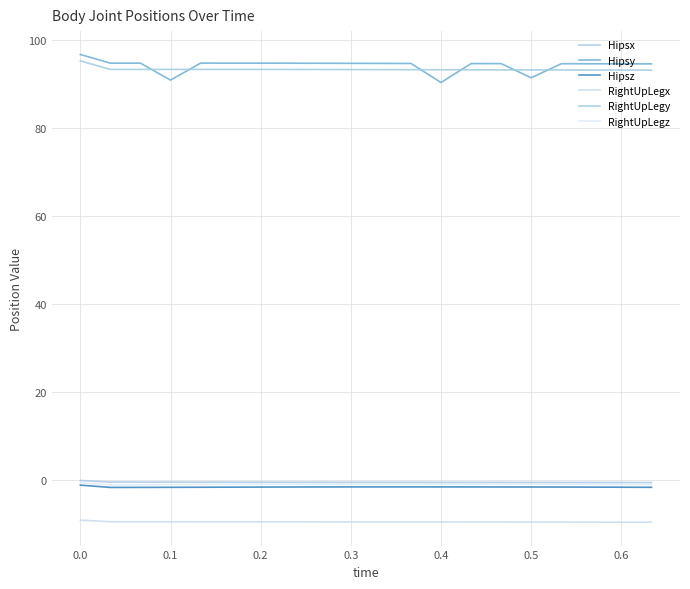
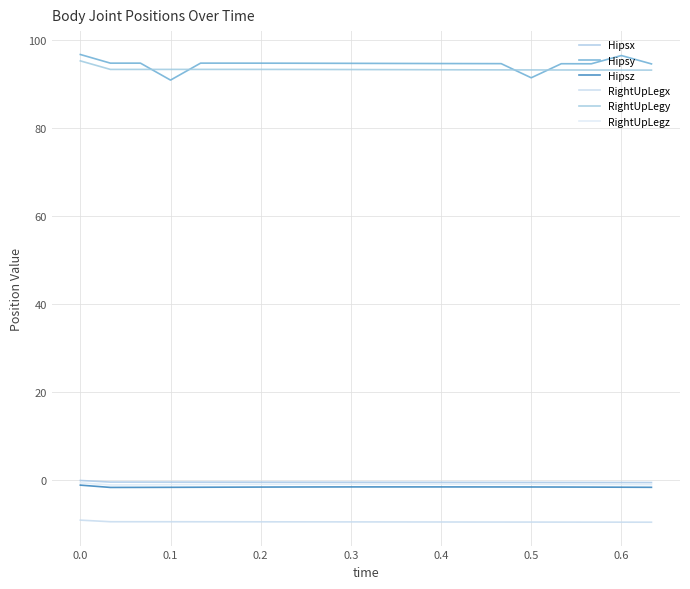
  {
    "Hipsy": {
      "0.0": 97,
      "0.1": 91,
      "0.2": 95,
      "0.3": 95,
-     "0.4": 90,
+     "0.4": 95,
      "0.5": 91,
-     "0.6": 95
+     "0.6": 97
    },
    "Hipsz": {
      "0.1": -2,
      "0.2": -1,
      "0.3": -1,
      "0.4": -1,
      "0.5": -1,
      "0.6": -2
    }
  }
